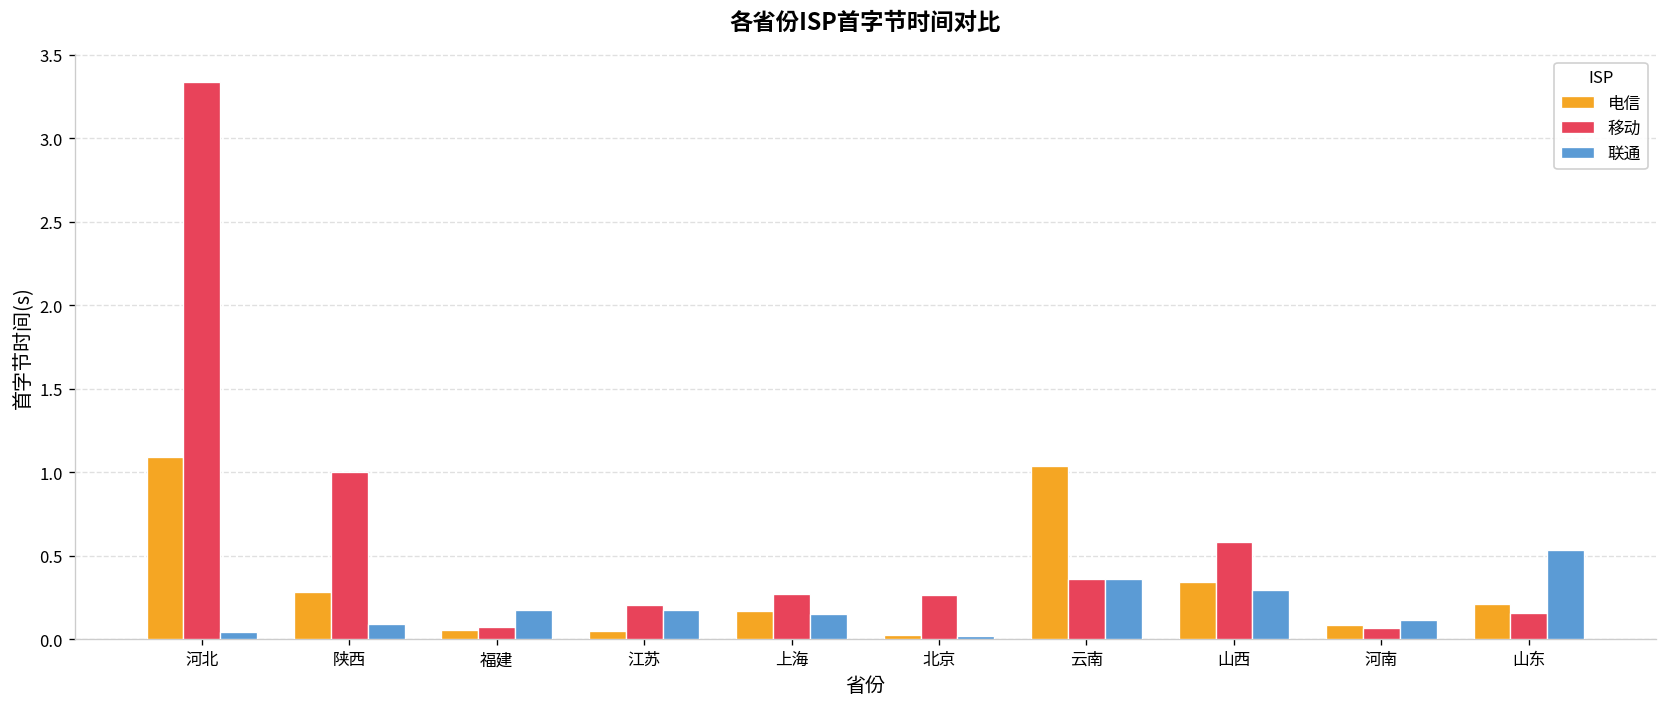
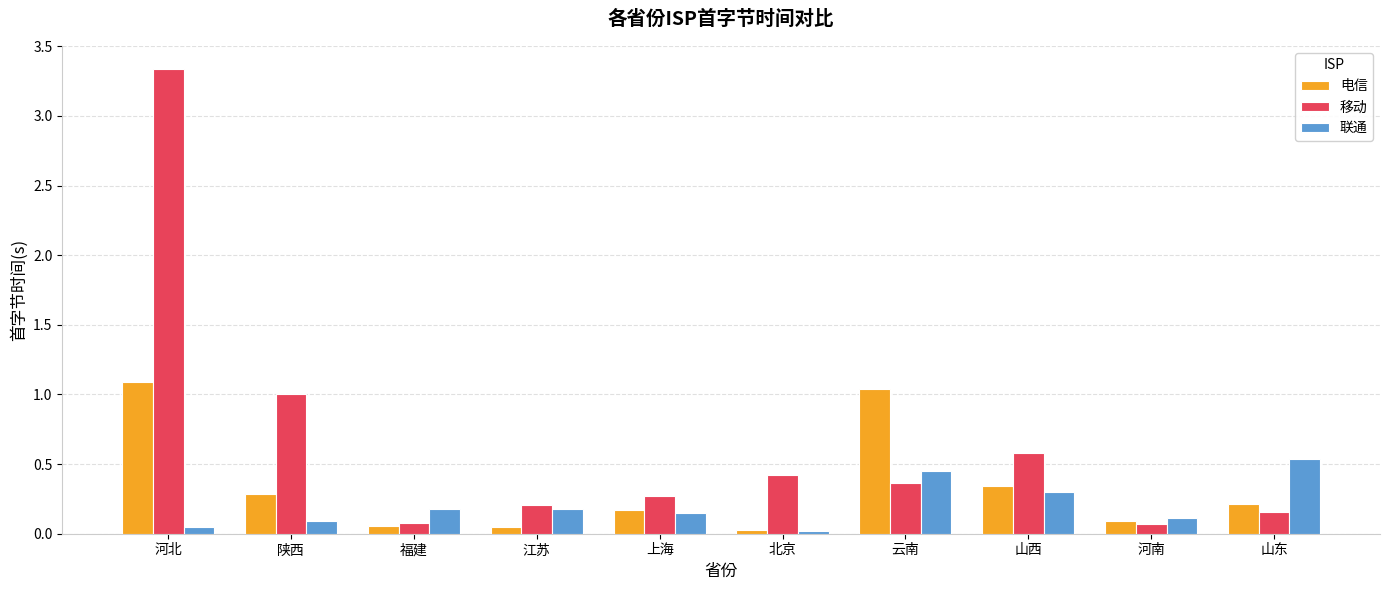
  {
    "电信": {
      "河北": 1.09,
      "陕西": 0.29,
      "福建": 0.06,
      "江苏": 0.05,
      "上海": 0.17,
      "北京": 0.02,
      "云南": 1.04,
      "山西": 0.34,
      "河南": 0.09,
      "山东": 0.22
    },
    "移动": {
      "河北": 3.34,
      "陕西": 1.00,
      "福建": 0.07,
      "江苏": 0.21,
      "上海": 0.27,
-     "北京": 0.27,
+     "北京": 0.42,
      "云南": 0.36,
      "山西": 0.58,
      "河南": 0.07,
      "山东": 0.16
    },
    "联通": {
      "河北": 0.05,
      "陕西": 0.09,
      "福建": 0.18,
      "江苏": 0.18,
      "上海": 0.15,
      "北京": 0.02,
-     "云南": 0.36,
+     "云南": 0.45,
      "山西": 0.30,
      "河南": 0.11,
      "山东": 0.54
    }
  }
